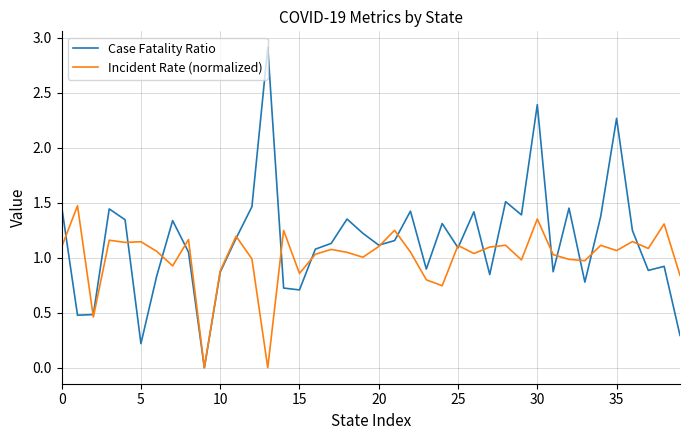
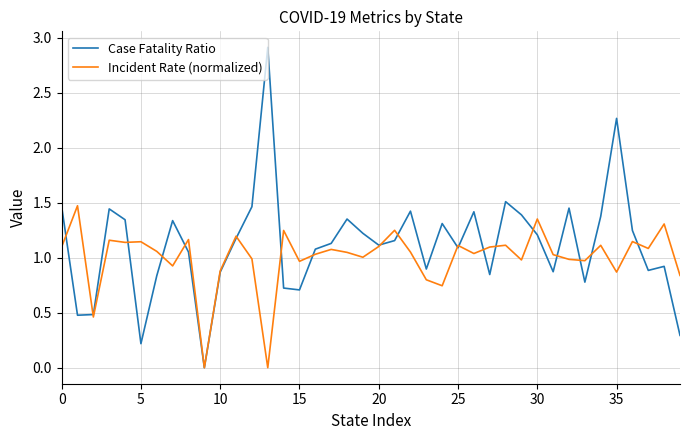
  {
    "Case Fatality Ratio": {
      "0": 1.47,
      "5": 0.22,
      "15": 0.71,
-     "30": 2.39,
+     "30": 1.21,
      "35": 2.27
    },
    "Incident Rate (normalized)": {
      "0": 1.10,
      "5": 1.15,
-     "15": 0.86,
+     "15": 0.97,
      "30": 1.35,
-     "35": 1.06
+     "35": 0.87
    }
  }
